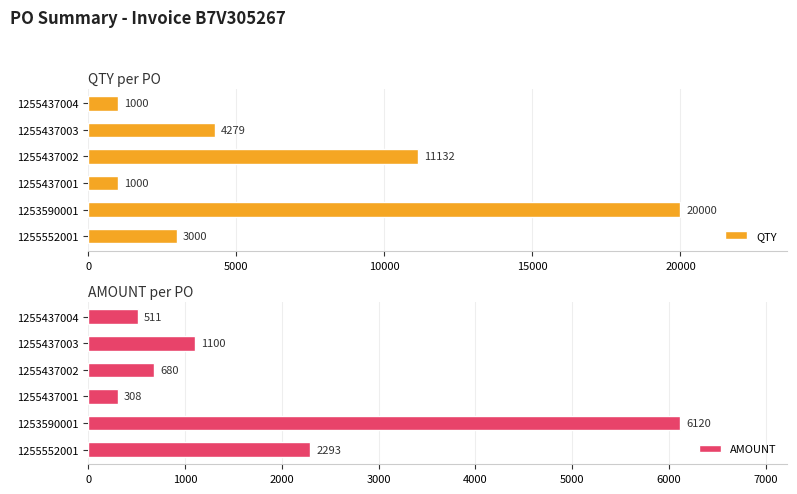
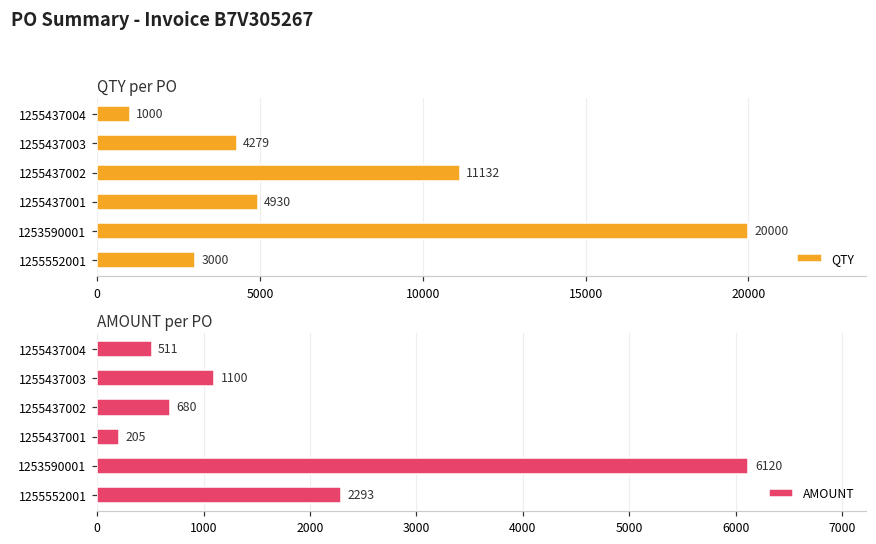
  {
    "QTY per PO": {
      "1255437004": 1000,
      "1255437003": 4279,
      "1255437002": 11132,
-     "1255437001": 1000,
+     "1255437001": 4930,
      "1253590001": 20000,
      "1255552001": 3000
    },
    "AMOUNT per PO": {
      "1255437004": 511,
      "1255437003": 1100,
      "1255437002": 680,
-     "1255437001": 308,
+     "1255437001": 205,
      "1253590001": 6120,
      "1255552001": 2293
    }
  }
